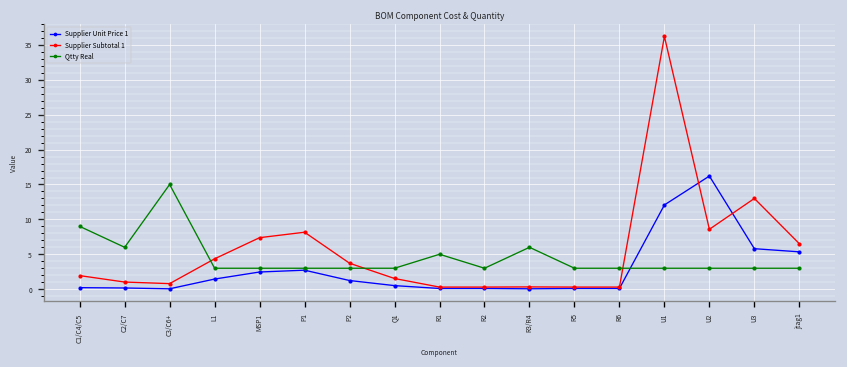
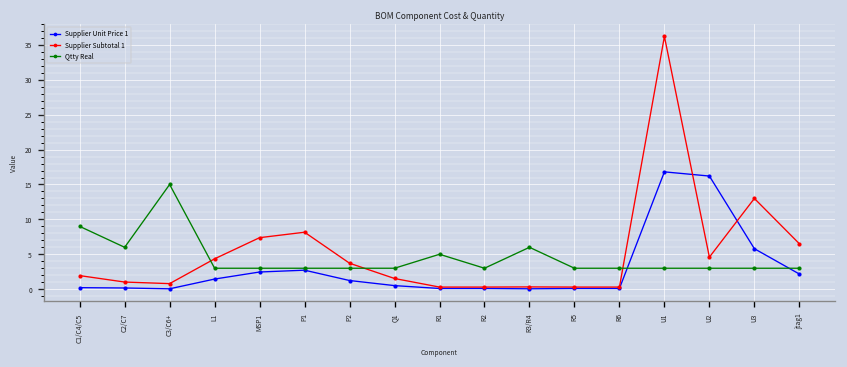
  {
    "Supplier Unit Price 1": {
      "C1/C4/C5": 0,
      "C2/C7": 0,
      "C3/C6+": 0,
      "L1": 1,
      "MSP1": 2,
      "P2": 1,
      "Q1": 1,
-     "U1": 12,
+     "U1": 17,
      "U2": 16,
      "U3": 6,
-     "jtag1": 5
+     "jtag1": 2
    },
    "Supplier Subtotal 1": {
      "C1/C4/C5": 2,
      "C2/C7": 1,
      "C3/C6+": 1,
      "L1": 4,
      "MSP1": 7,
      "P1": 8,
      "P2": 4,
      "Q1": 2,
      "U1": 36,
-     "U2": 9,
+     "U2": 5,
      "U3": 13,
      "jtag1": 7
    },
    "Qtty Real": {
      "C1/C4/C5": 9,
      "C2/C7": 6,
      "C3/C6+": 15,
      "L1": 3,
      "MSP1": 3,
      "P2": 3,
      "Q1": 3,
      "R1": 5,
      "R2": 3,
      "R3/R4": 6,
      "R5": 3,
      "R6": 3,
      "U1": 3,
      "U2": 3,
      "U3": 3,
      "jtag1": 3
    }
  }
